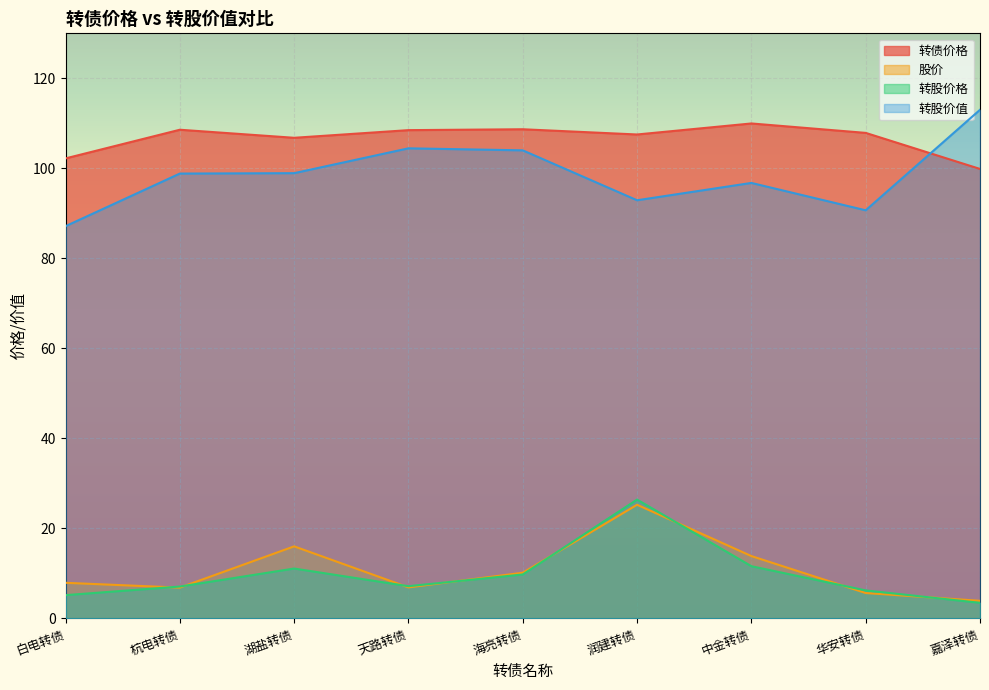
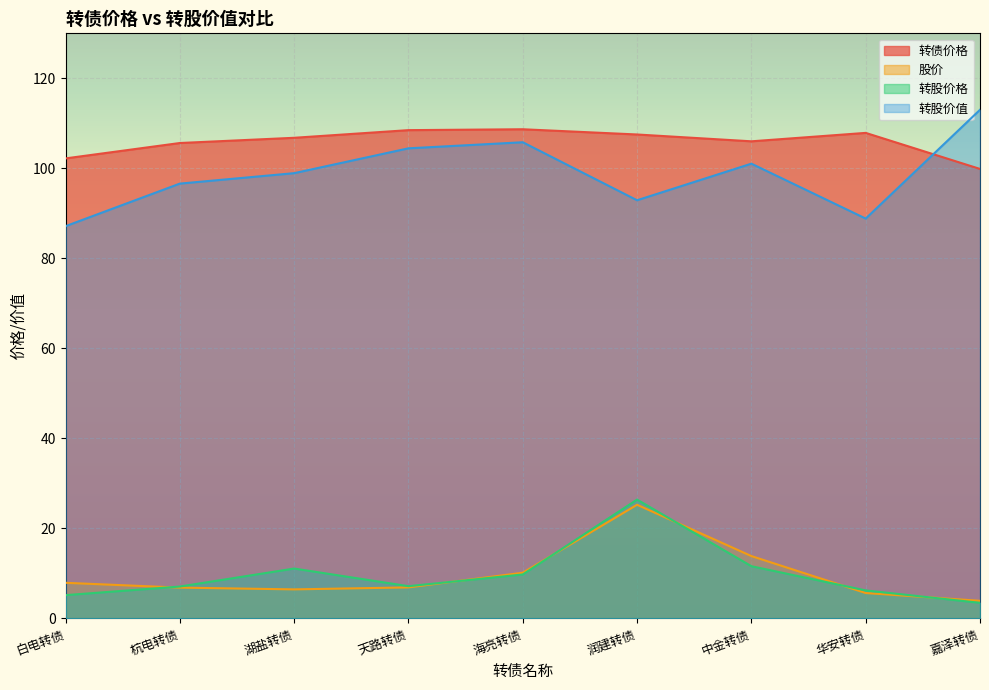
  {
    "转债价格": {
      "白电转债": 102,
-     "杭电转债": 109,
+     "杭电转债": 106,
      "湖盐转债": 107,
      "天路转债": 108,
      "海亮转债": 109,
      "润建转债": 108,
-     "中金转债": 110,
+     "中金转债": 106,
      "华安转债": 108,
      "嘉泽转债": 100
    },
    "股价": {
      "白电转债": 8,
-     "湖盐转债": 16,
+     "湖盐转债": 6,
      "润建转债": 25,
      "中金转债": 14,
      "华安转债": 6
    },
    "转股价格": {
      "白电转债": 5,
      "湖盐转债": 11,
      "润建转债": 26,
      "中金转债": 12,
      "华安转债": 6
    },
    "转股价值": {
      "白电转债": 87,
-     "杭电转债": 99,
+     "杭电转债": 97,
      "湖盐转债": 99,
      "天路转债": 104,
-     "海亮转债": 104,
+     "海亮转债": 106,
      "润建转债": 93,
-     "中金转债": 97,
-     "华安转债": 91,
+     "中金转债": 101,
+     "华安转债": 89,
      "嘉泽转债": 113
    }
  }
